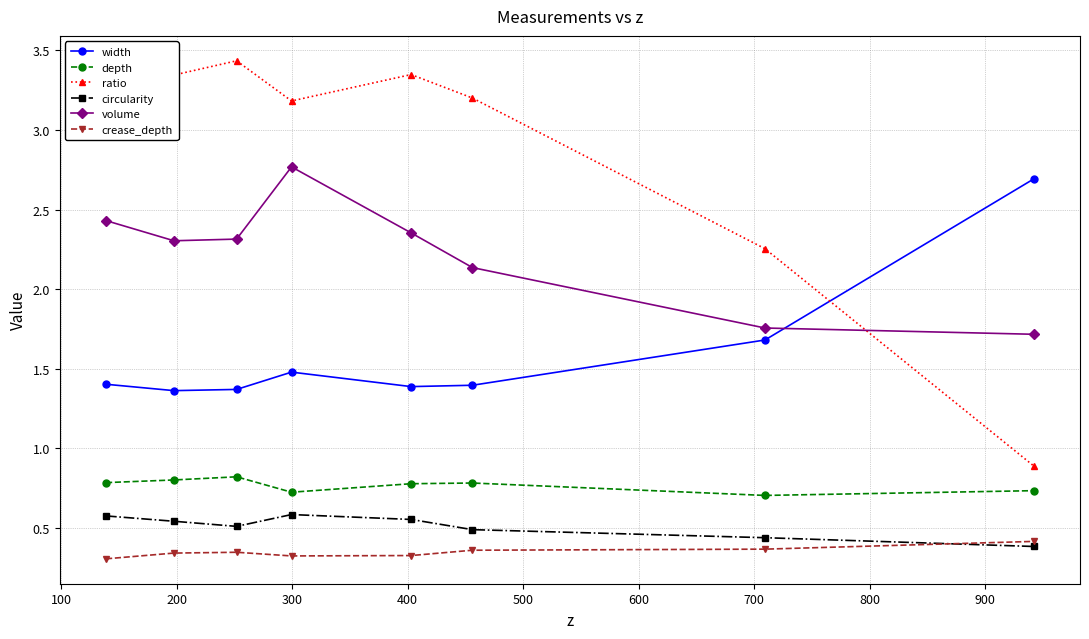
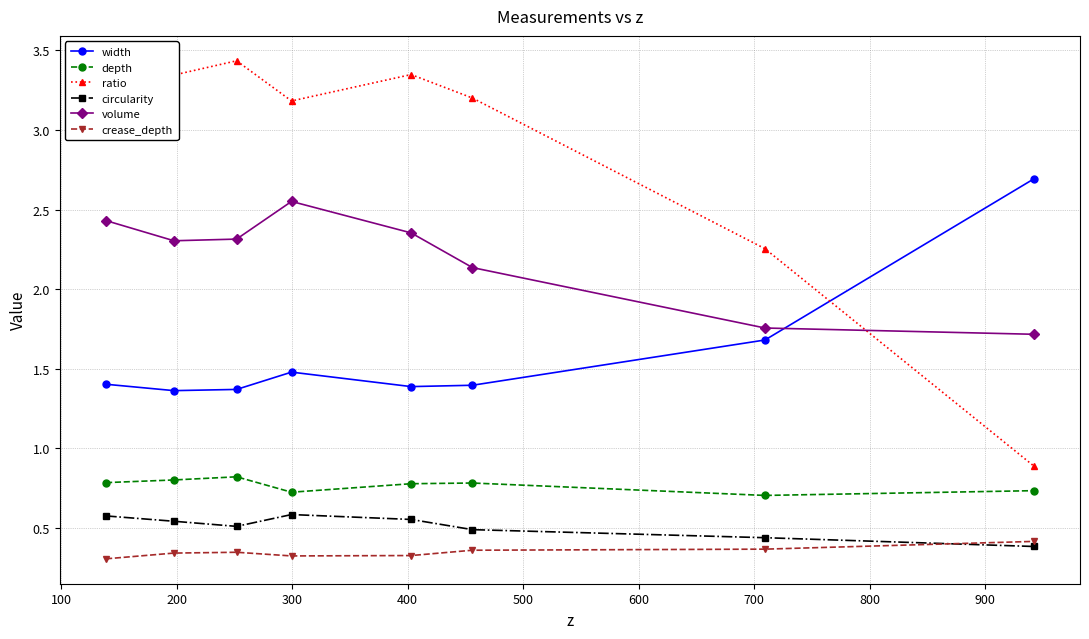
  {
    "width": {
      "300": 1.48
    },
    "depth": {
      "300": 0.73
    },
    "ratio": {
      "300": 3.18
    },
    "circularity": {
      "300": 0.58
    },
    "volume": {
-     "300": 2.77
+     "300": 2.55
    },
    "crease_depth": {
      "300": 0.33
    }
  }
